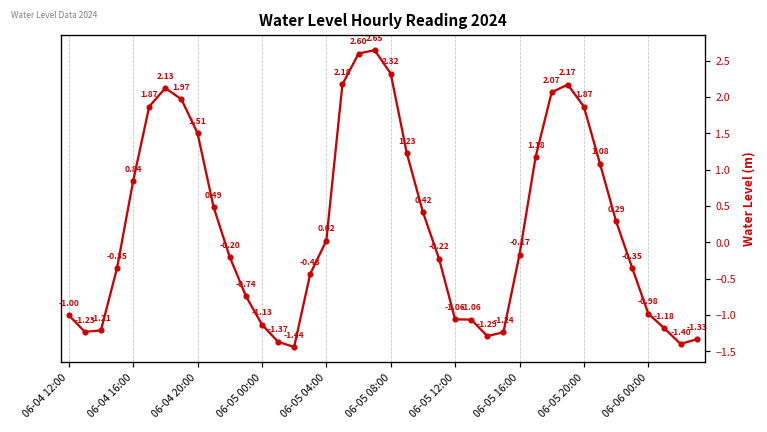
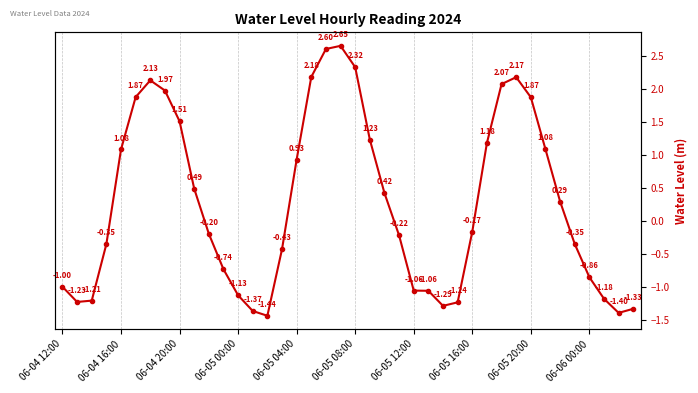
  {
    "06-04 12:00": -1.00,
-   "06-04 16:00": 0.84,
+   "06-04 16:00": 1.08,
    "06-04 20:00": 1.51,
    "06-05 00:00": -1.13,
-   "06-05 04:00": 0.02,
+   "06-05 04:00": 0.93,
    "06-05 08:00": 2.32,
    "06-05 16:00": -0.17,
    "06-05 20:00": 1.87,
-   "06-06 00:00": -0.98
+   "06-06 00:00": -0.86
  }
